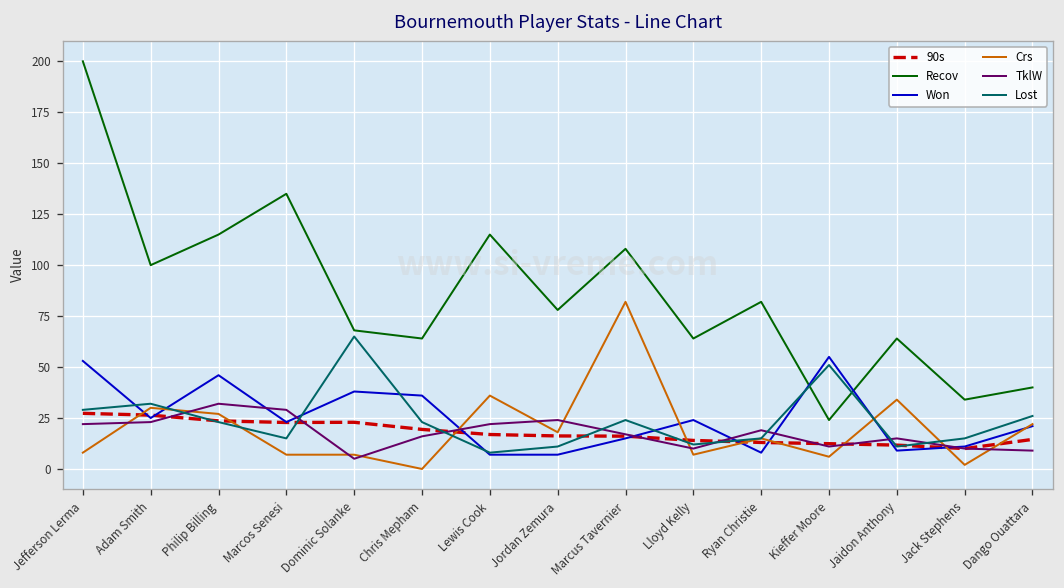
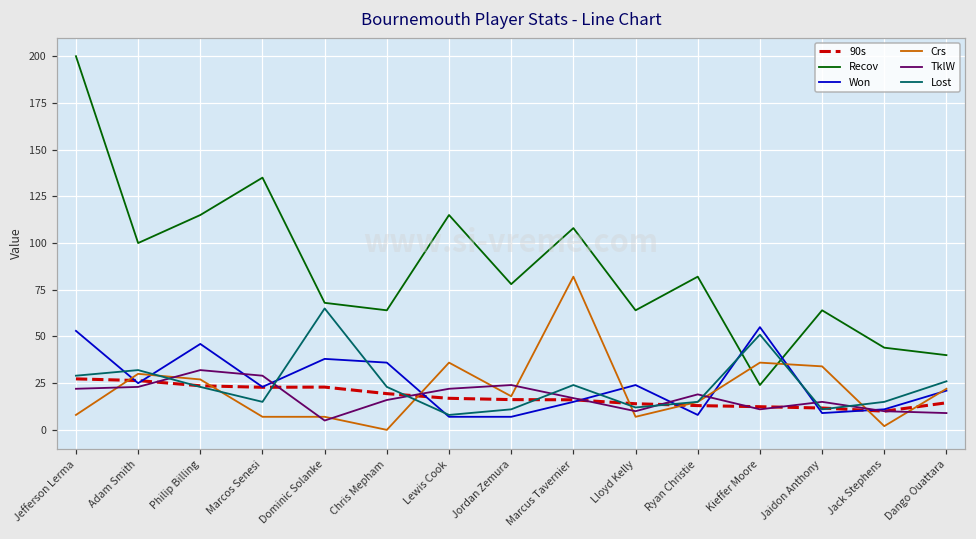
  {
    "90s": {
      "Jefferson Lerma": 27,
      "Dominic Solanke": 23,
      "Chris Mepham": 19,
      "Lewis Cook": 17,
      "Jordan Zemura": 16,
      "Lloyd Kelly": 14,
      "Ryan Christie": 13,
      "Dango Ouattara": 15
    },
    "Recov": {
      "Jefferson Lerma": 200,
      "Adam Smith": 100,
      "Philip Billing": 115,
      "Marcos Senesi": 135,
      "Dominic Solanke": 68,
      "Chris Mepham": 64,
      "Lewis Cook": 115,
      "Jordan Zemura": 78,
      "Marcus Tavernier": 108,
      "Lloyd Kelly": 64,
      "Ryan Christie": 82,
      "Kieffer Moore": 24,
      "Jaidon Anthony": 64,
-     "Jack Stephens": 34,
+     "Jack Stephens": 44,
      "Dango Ouattara": 40
    },
    "Won": {
      "Jefferson Lerma": 53,
      "Philip Billing": 46,
      "Dominic Solanke": 38,
      "Chris Mepham": 36,
      "Jordan Zemura": 7,
      "Lloyd Kelly": 24,
      "Ryan Christie": 8,
      "Kieffer Moore": 55,
      "Jaidon Anthony": 9
    },
    "Crs": {
      "Jefferson Lerma": 8,
      "Adam Smith": 30,
      "Philip Billing": 27,
      "Marcos Senesi": 7,
      "Dominic Solanke": 7,
      "Chris Mepham": 0,
      "Lewis Cook": 36,
      "Jordan Zemura": 18,
      "Marcus Tavernier": 82,
      "Lloyd Kelly": 7,
-     "Kieffer Moore": 6,
+     "Kieffer Moore": 36,
      "Jaidon Anthony": 34,
      "Jack Stephens": 2
    },
    "TklW": {
      "Jefferson Lerma": 22,
      "Adam Smith": 23,
      "Philip Billing": 32,
      "Marcos Senesi": 29,
      "Dominic Solanke": 5,
      "Chris Mepham": 16,
      "Lewis Cook": 22,
      "Jordan Zemura": 24,
      "Lloyd Kelly": 10,
      "Ryan Christie": 19,
      "Jaidon Anthony": 15,
      "Dango Ouattara": 9
    },
    "Lost": {
      "Jefferson Lerma": 29,
      "Adam Smith": 32,
      "Marcos Senesi": 15,
      "Dominic Solanke": 65,
      "Chris Mepham": 23,
      "Jordan Zemura": 11,
      "Marcus Tavernier": 24,
      "Lloyd Kelly": 12,
      "Kieffer Moore": 51,
      "Jack Stephens": 15,
      "Dango Ouattara": 26
    }
  }
